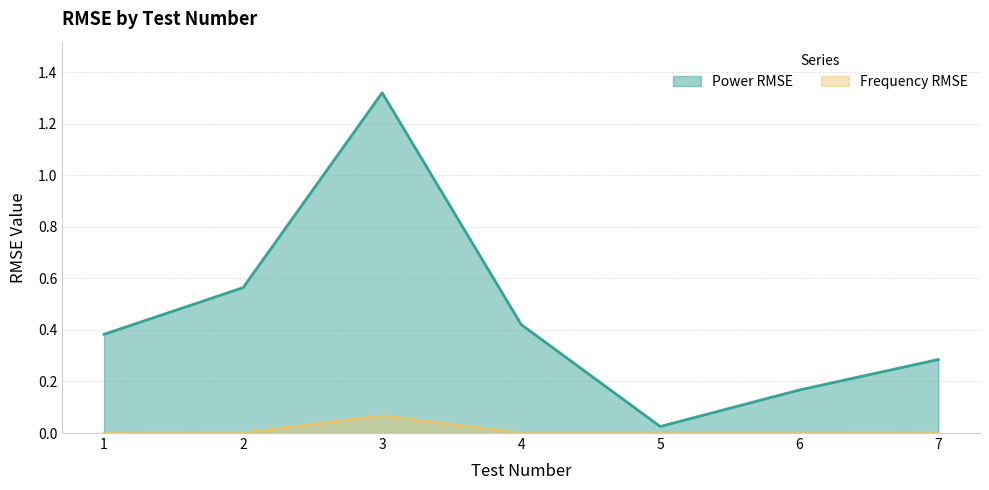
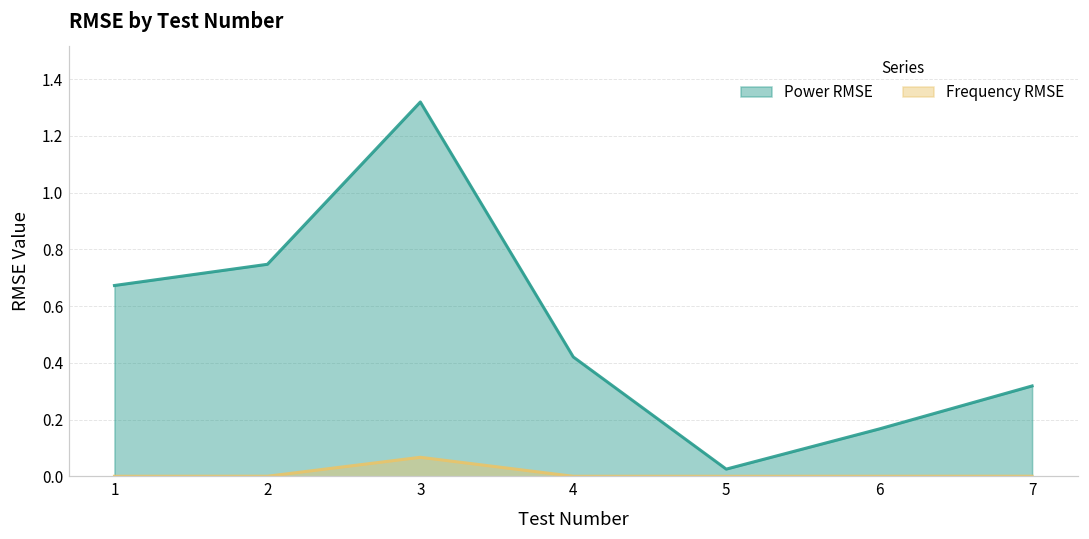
  {
    "Power RMSE": {
-     "1": 0.38,
-     "2": 0.56,
+     "1": 0.67,
+     "2": 0.75,
      "3": 1.32,
      "4": 0.42,
      "5": 0.03,
      "6": 0.17,
-     "7": 0.29
+     "7": 0.32
    },
    "Frequency RMSE": {
      "1": 0.00,
      "2": 0.00,
      "3": 0.07,
      "4": 0.00,
      "5": 0.00,
      "6": 0.00,
      "7": 0.00
    }
  }
